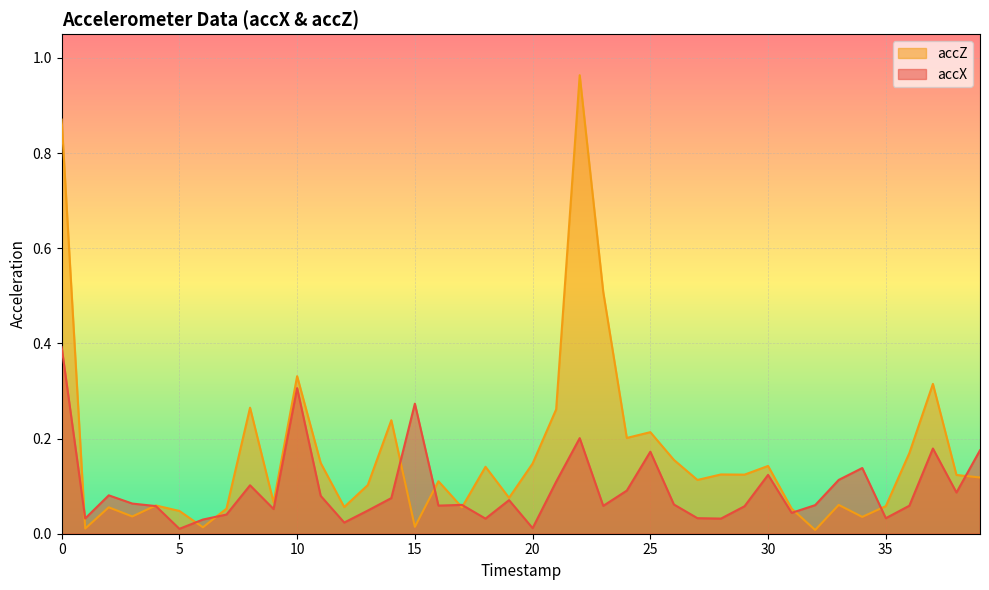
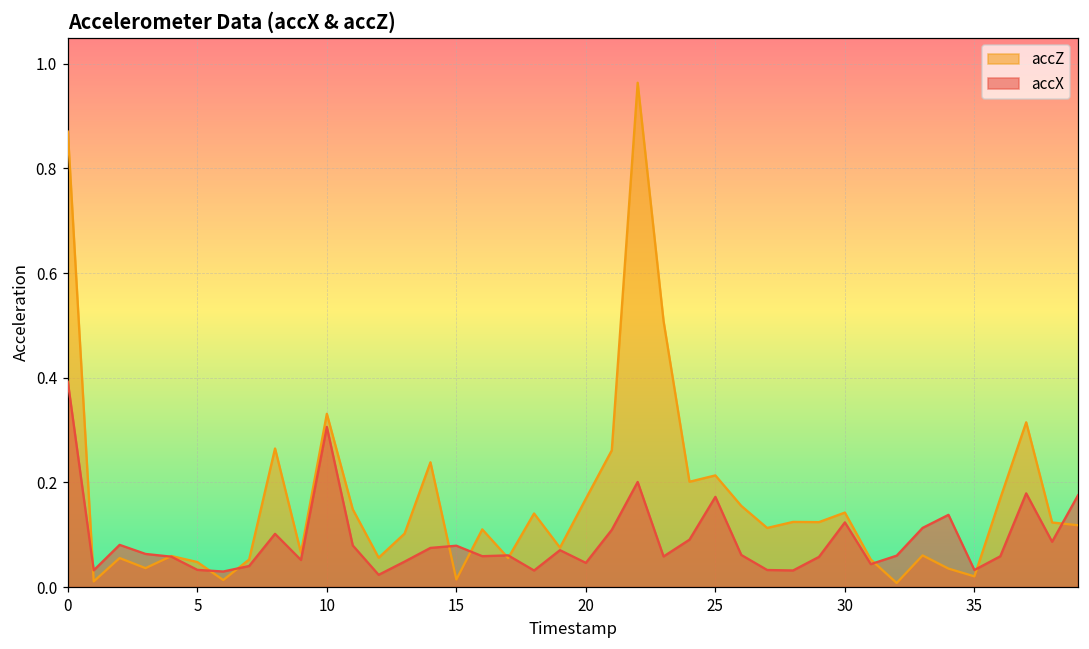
  {
    "accZ": {
      "0": 0.87,
      "5": 0.05,
      "10": 0.33,
      "15": 0.01,
-     "20": 0.15,
+     "20": 0.17,
      "25": 0.21,
      "30": 0.14,
-     "35": 0.06
+     "35": 0.02
    },
    "accX": {
      "0": 0.39,
-     "5": 0.01,
+     "5": 0.03,
      "10": 0.31,
-     "15": 0.27,
-     "20": 0.01,
+     "15": 0.08,
+     "20": 0.05,
      "25": 0.17,
      "30": 0.12,
      "35": 0.03
    }
  }
